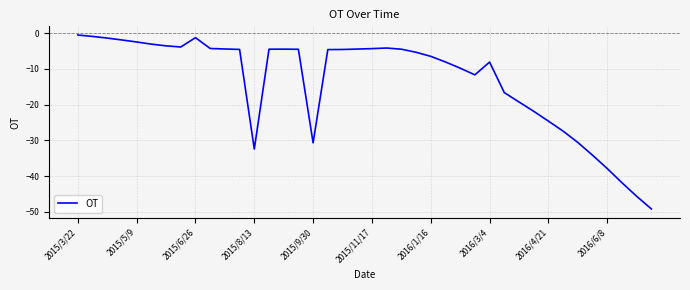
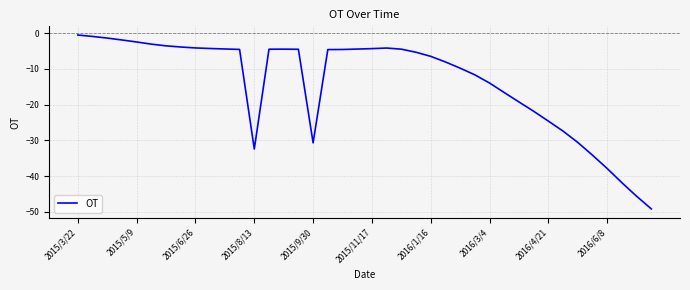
  {
    "2015/3/22": -1,
    "2015/5/9": -2,
-   "2015/6/26": -1,
+   "2015/6/26": -4,
    "2015/8/13": -32,
    "2015/9/30": -31,
    "2015/11/17": -4,
    "2016/1/16": -7,
-   "2016/3/4": -8,
+   "2016/3/4": -14,
    "2016/4/21": -25,
    "2016/6/8": -38
  }
